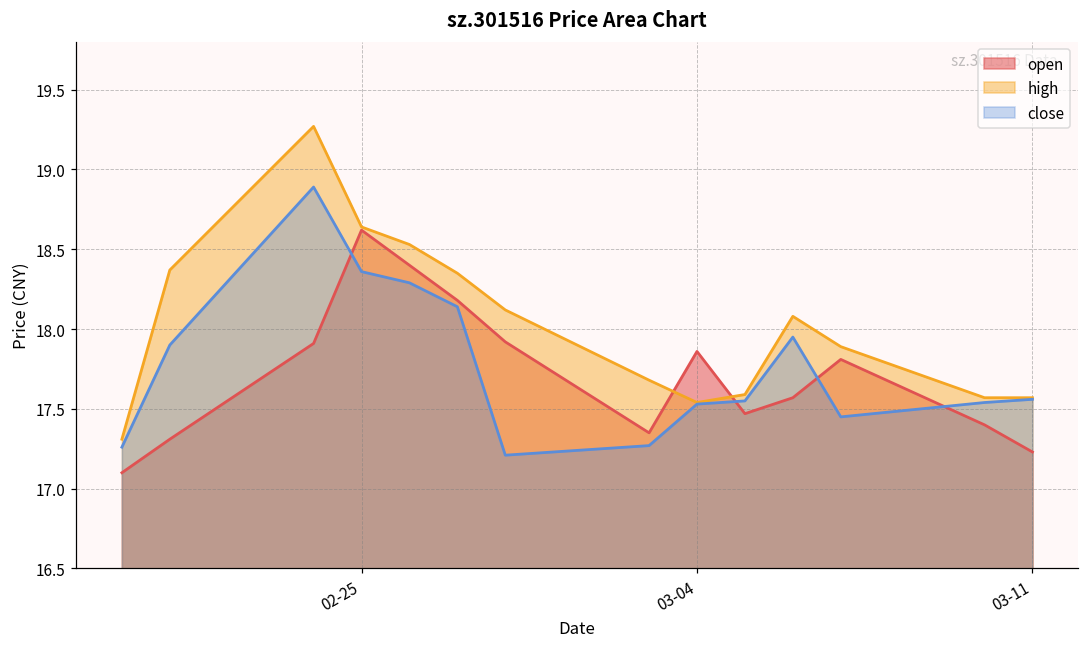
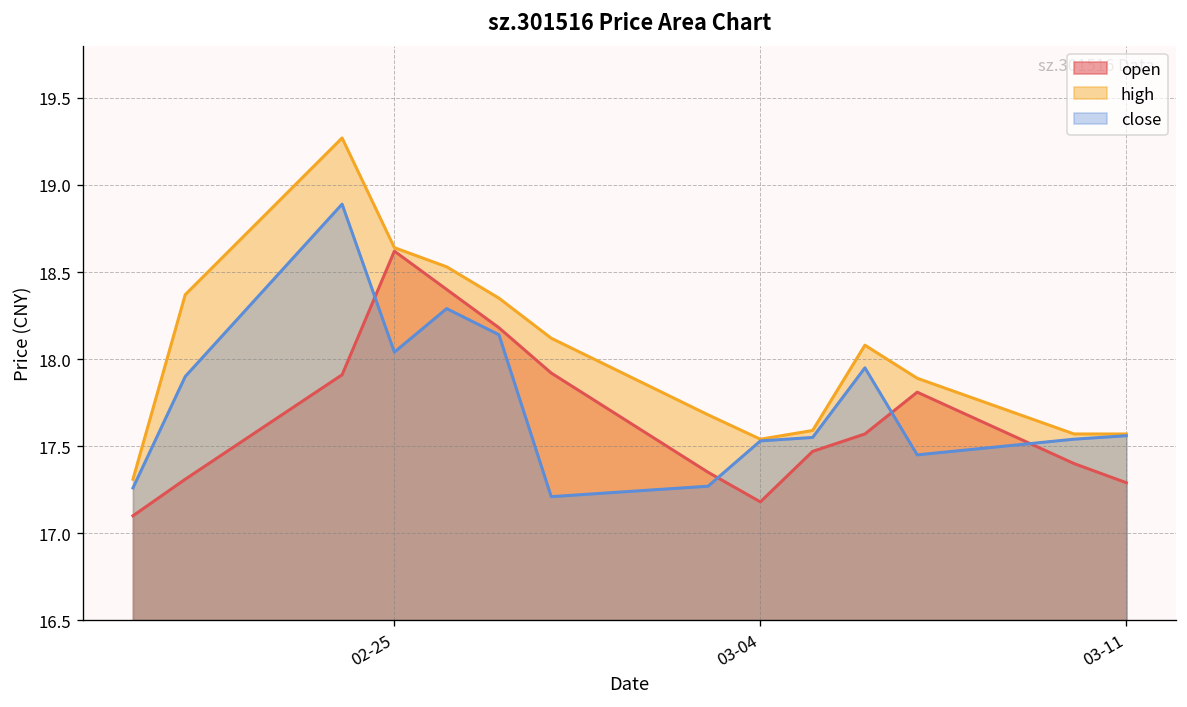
  {
    "open": {
      "02-25": 18.62,
-     "03-04": 17.86,
-     "03-11": 17.23
+     "03-04": 17.18,
+     "03-11": 17.29
    },
    "high": {
      "02-25": 18.64
    },
    "close": {
-     "02-25": 18.36
+     "02-25": 18.04
    }
  }
